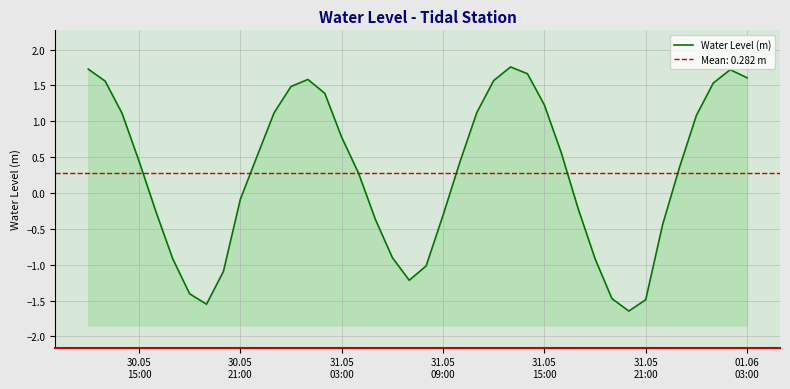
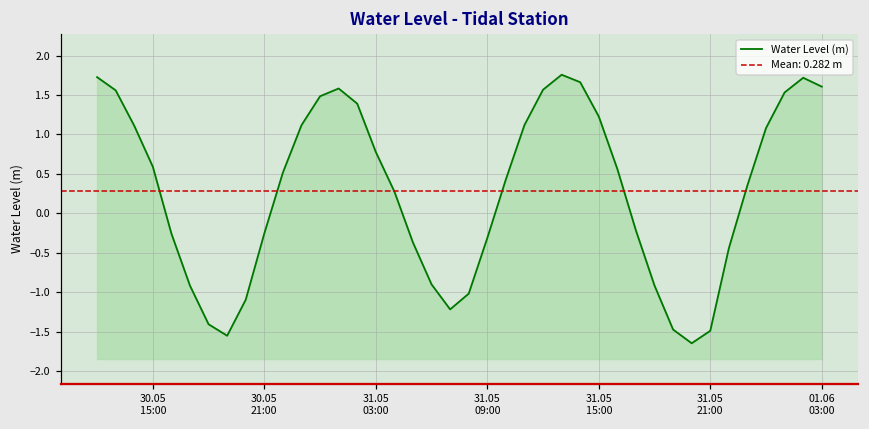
  {
-   "30.05 15:00": 0.4,
-   "30.05 21:00": -0.1,
+   "30.05 15:00": 0.6,
+   "30.05 21:00": -0.3,
    "31.05 03:00": 0.8,
    "31.05 09:00": -0.3,
    "31.05 15:00": 1.2,
    "31.05 21:00": -1.5,
    "01.06 03:00": 1.6
  }
